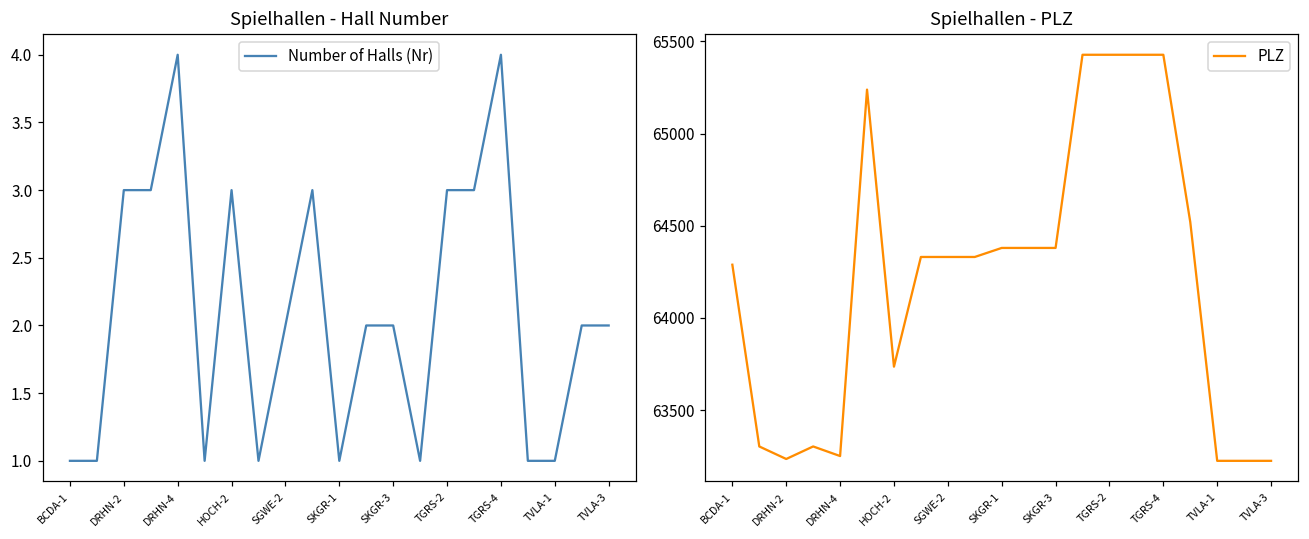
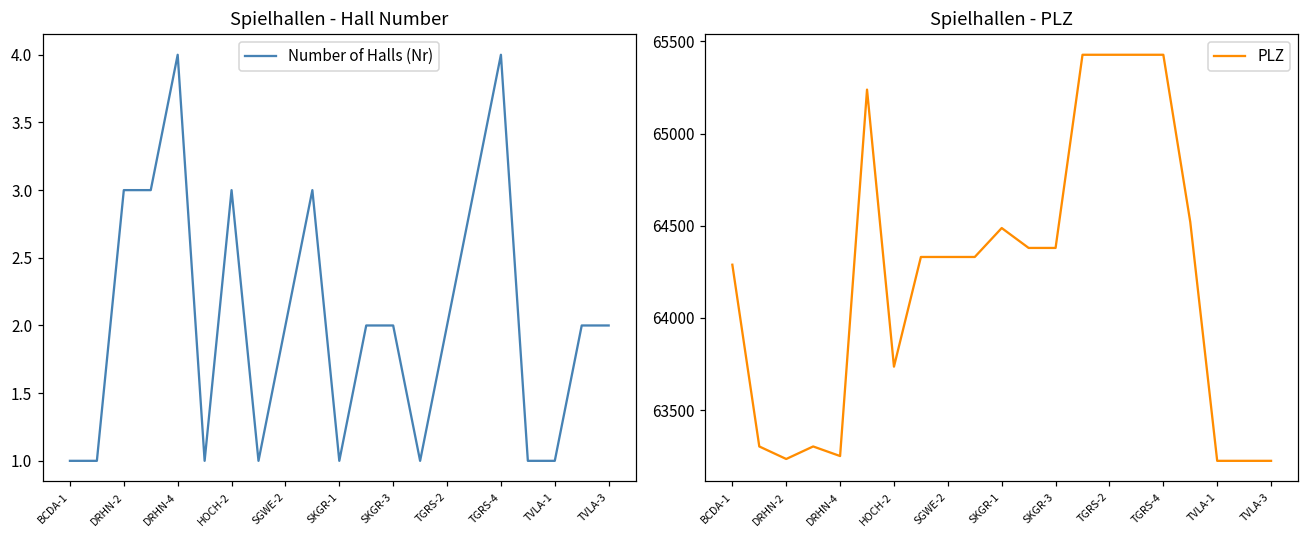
  {
    "Spielhallen - Hall Number": {
      "BCDA-1": 1,
      "DRHN-2": 3,
      "DRHN-4": 4,
      "HOCH-2": 3,
      "SGWE-2": 2,
      "SKGR-1": 1,
      "SKGR-3": 2,
-     "TGRS-2": 3,
+     "TGRS-2": 2,
      "TGRS-4": 4,
      "TVLA-1": 1,
      "TVLA-3": 2
    },
    "Spielhallen - PLZ": {
      "BCDA-1": 64290,
      "DRHN-2": 63240,
      "DRHN-4": 63250,
      "HOCH-2": 63740,
      "SGWE-2": 64330,
-     "SKGR-1": 64380,
+     "SKGR-1": 64490,
      "SKGR-3": 64380,
      "TGRS-2": 65430,
      "TGRS-4": 65430,
      "TVLA-1": 63230,
      "TVLA-3": 63230
    }
  }
